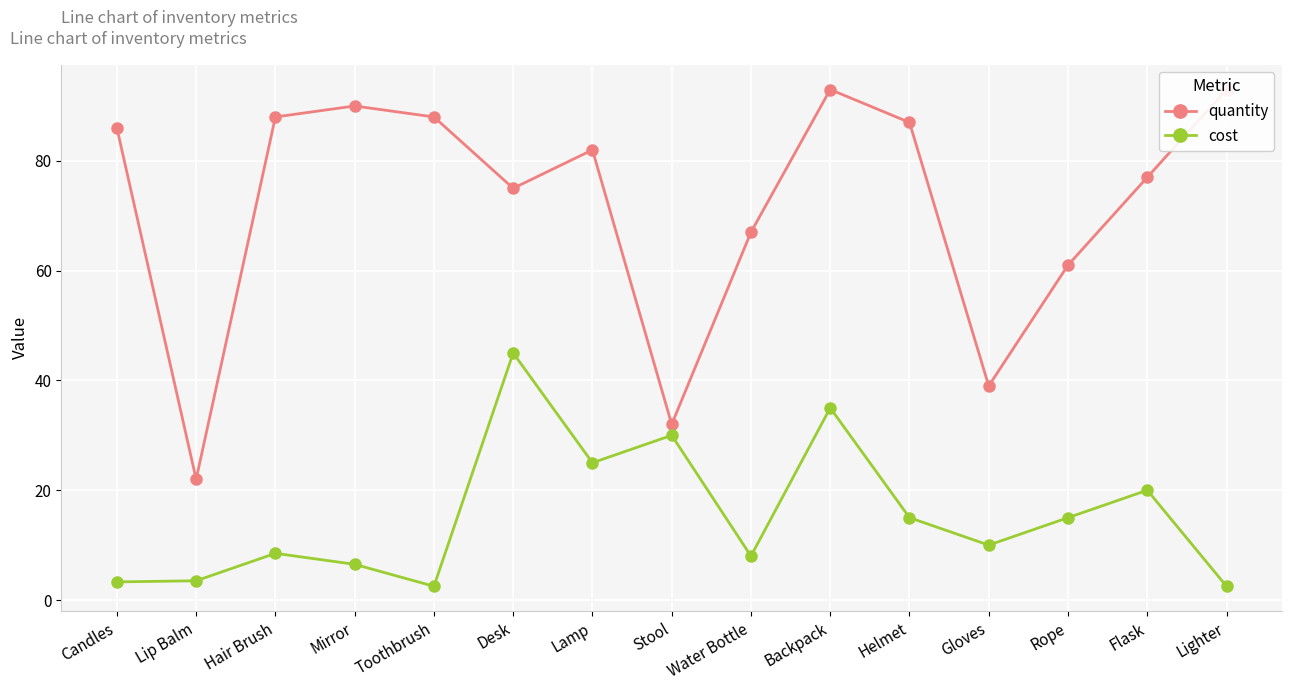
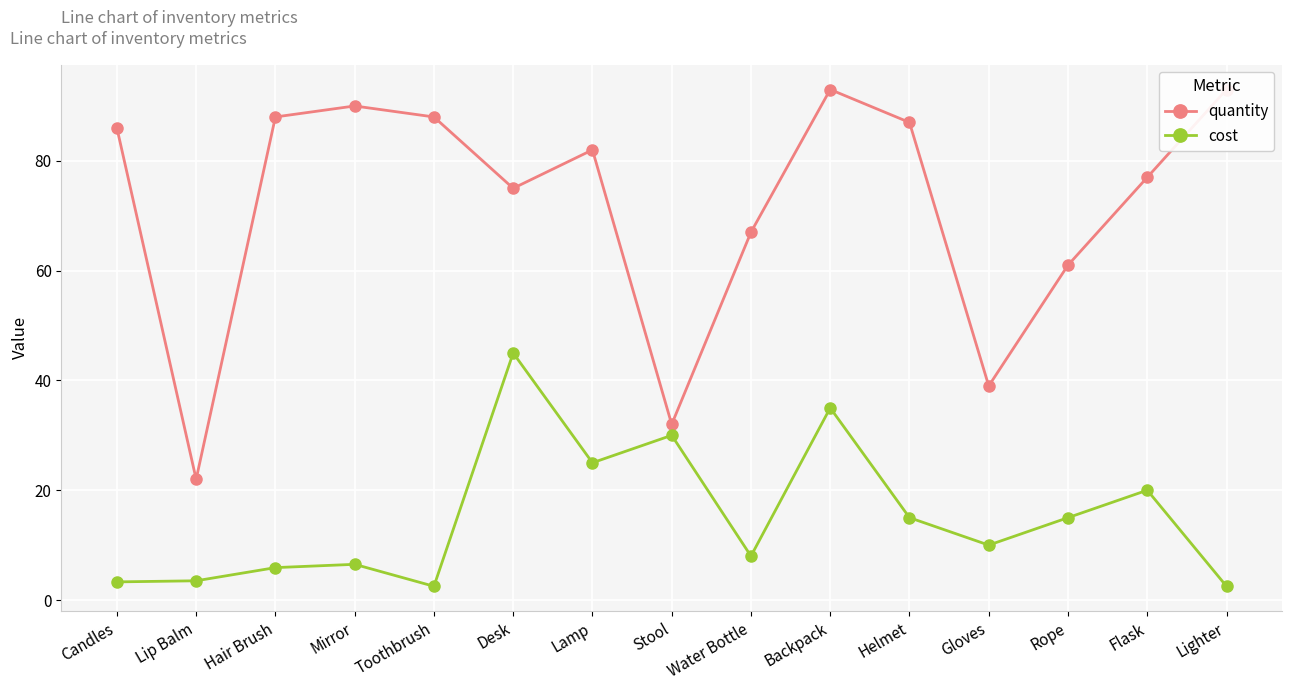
  {
    "quantity": {
      "Candles": 86,
      "Lip Balm": 22,
      "Hair Brush": 88,
      "Mirror": 90,
      "Toothbrush": 88,
      "Desk": 75,
      "Lamp": 82,
      "Stool": 32,
      "Water Bottle": 67,
      "Backpack": 93,
      "Helmet": 87,
      "Gloves": 39,
      "Rope": 61,
      "Flask": 77
    },
    "cost": {
      "Candles": 3,
      "Lip Balm": 4,
-     "Hair Brush": 9,
+     "Hair Brush": 6,
      "Mirror": 7,
      "Toothbrush": 3,
      "Desk": 45,
      "Lamp": 25,
      "Stool": 30,
      "Water Bottle": 8,
      "Backpack": 35,
      "Helmet": 15,
      "Gloves": 10,
      "Rope": 15,
      "Flask": 20,
      "Lighter": 3
    }
  }
